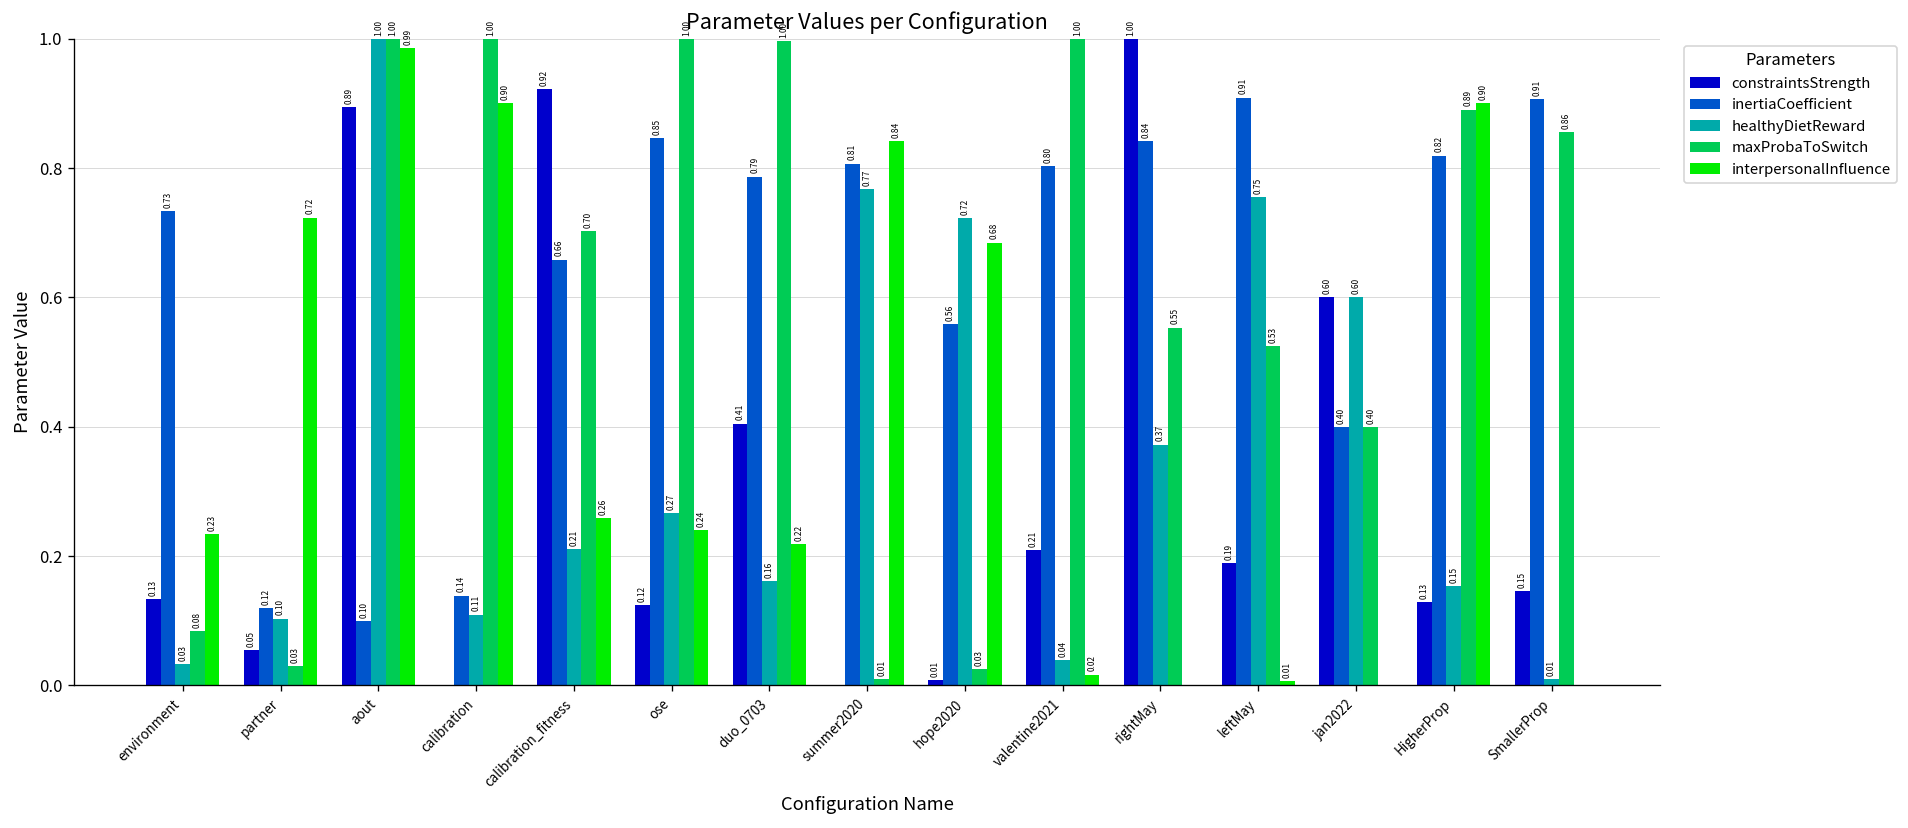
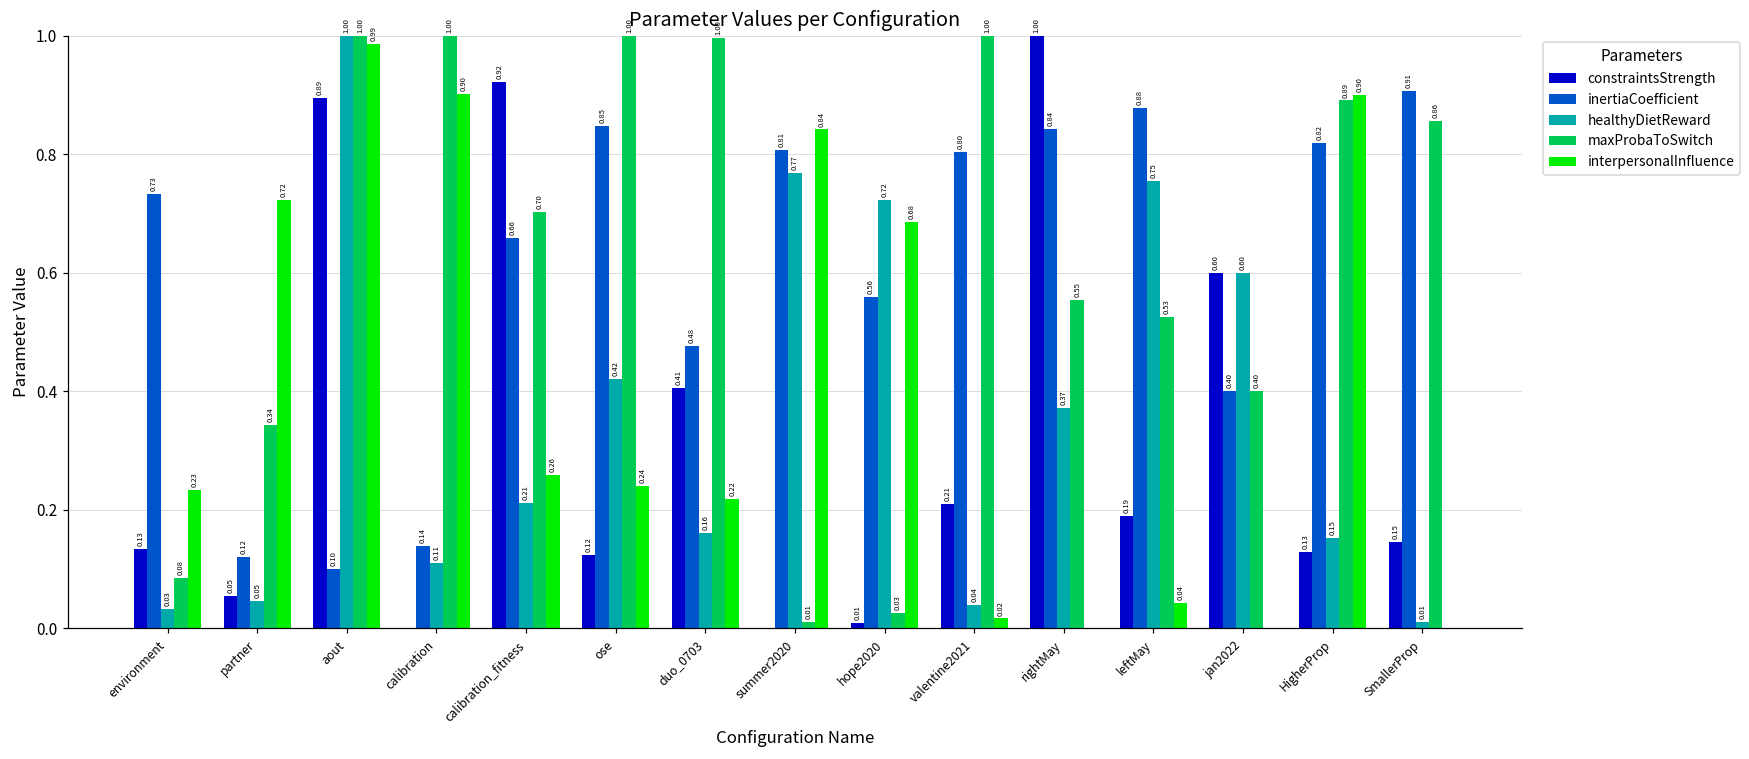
  {
    "constraintsStrength": {
      "environment": 0.13,
      "partner": 0.05,
      "aout": 0.89,
      "calibration_fitness": 0.92,
      "ose": 0.12,
      "duo_0703": 0.41,
      "hope2020": 0.01,
      "valentine2021": 0.21,
      "rightMay": 1.00,
      "leftMay": 0.19,
      "jan2022": 0.60,
      "HigherProp": 0.13,
      "SmallerProp": 0.15
    },
    "inertiaCoefficient": {
      "environment": 0.73,
      "partner": 0.12,
      "aout": 0.10,
      "calibration": 0.14,
      "calibration_fitness": 0.66,
      "ose": 0.85,
-     "duo_0703": 0.79,
+     "duo_0703": 0.48,
      "summer2020": 0.81,
      "hope2020": 0.56,
      "valentine2021": 0.80,
      "rightMay": 0.84,
-     "leftMay": 0.91,
+     "leftMay": 0.88,
      "jan2022": 0.40,
      "HigherProp": 0.82,
      "SmallerProp": 0.91
    },
    "healthyDietReward": {
      "environment": 0.03,
-     "partner": 0.10,
+     "partner": 0.05,
      "aout": 1.00,
      "calibration": 0.11,
      "calibration_fitness": 0.21,
-     "ose": 0.27,
+     "ose": 0.42,
      "duo_0703": 0.16,
      "summer2020": 0.77,
      "hope2020": 0.72,
      "valentine2021": 0.04,
      "rightMay": 0.37,
      "leftMay": 0.75,
      "jan2022": 0.60,
      "HigherProp": 0.15,
      "SmallerProp": 0.01
    },
    "maxProbaToSwitch": {
      "environment": 0.08,
-     "partner": 0.03,
+     "partner": 0.34,
      "aout": 1.00,
      "calibration": 1.00,
      "calibration_fitness": 0.70,
      "ose": 1.00,
      "duo_0703": 1.00,
      "summer2020": 0.01,
      "hope2020": 0.03,
      "valentine2021": 1.00,
      "rightMay": 0.55,
      "leftMay": 0.53,
      "jan2022": 0.40,
      "HigherProp": 0.89,
      "SmallerProp": 0.86
    },
    "interpersonalInfluence": {
      "environment": 0.23,
      "partner": 0.72,
      "aout": 0.99,
      "calibration": 0.90,
      "calibration_fitness": 0.26,
      "ose": 0.24,
      "duo_0703": 0.22,
      "summer2020": 0.84,
      "hope2020": 0.68,
      "valentine2021": 0.02,
-     "leftMay": 0.01,
+     "leftMay": 0.04,
      "HigherProp": 0.90
    }
  }
